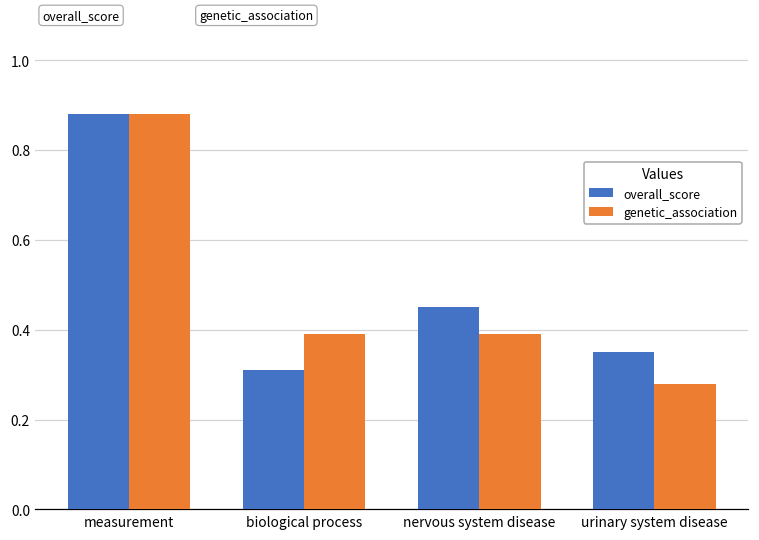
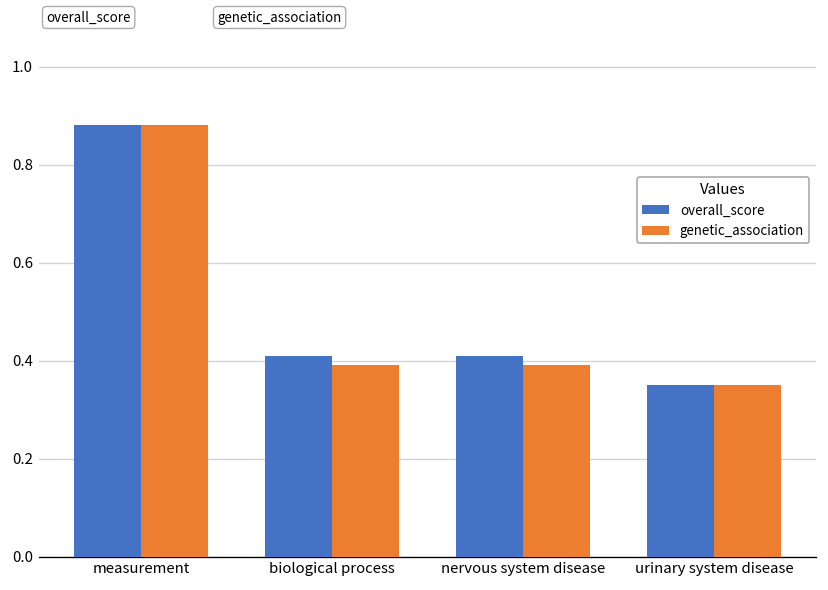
  {
    "overall_score": {
      "measurement": 0.88,
-     "biological process": 0.31,
-     "nervous system disease": 0.45,
+     "biological process": 0.41,
+     "nervous system disease": 0.41,
      "urinary system disease": 0.35
    },
    "genetic_association": {
      "measurement": 0.88,
      "biological process": 0.39,
      "nervous system disease": 0.39,
-     "urinary system disease": 0.28
+     "urinary system disease": 0.35
    }
  }
